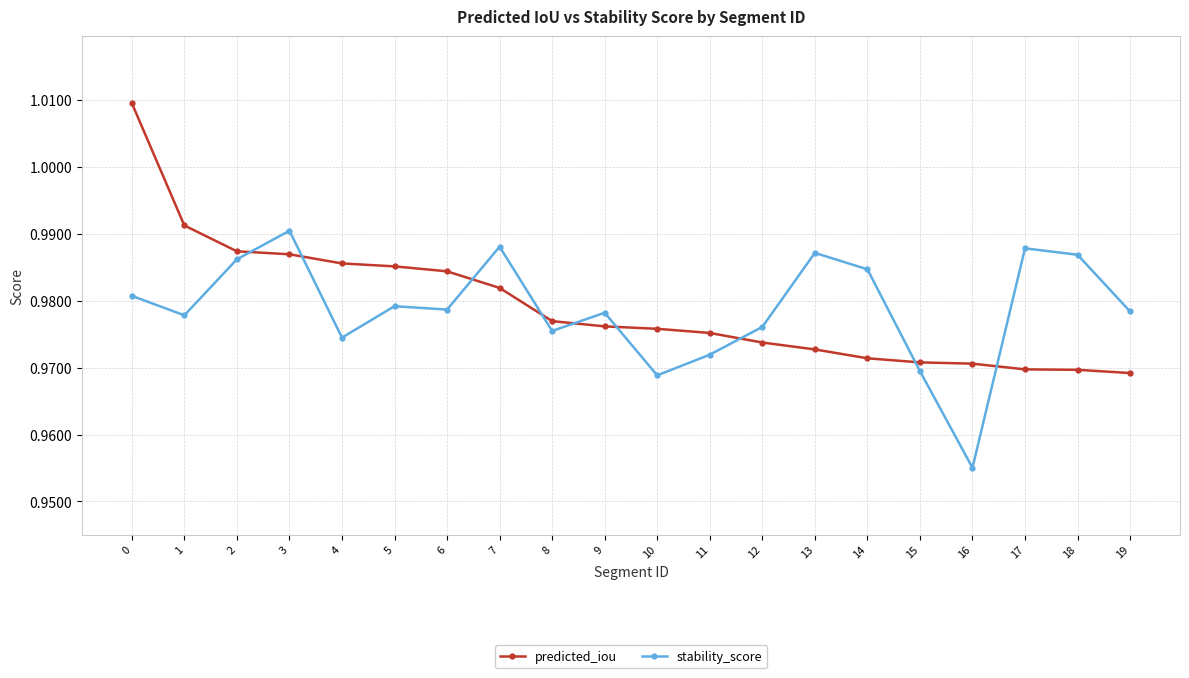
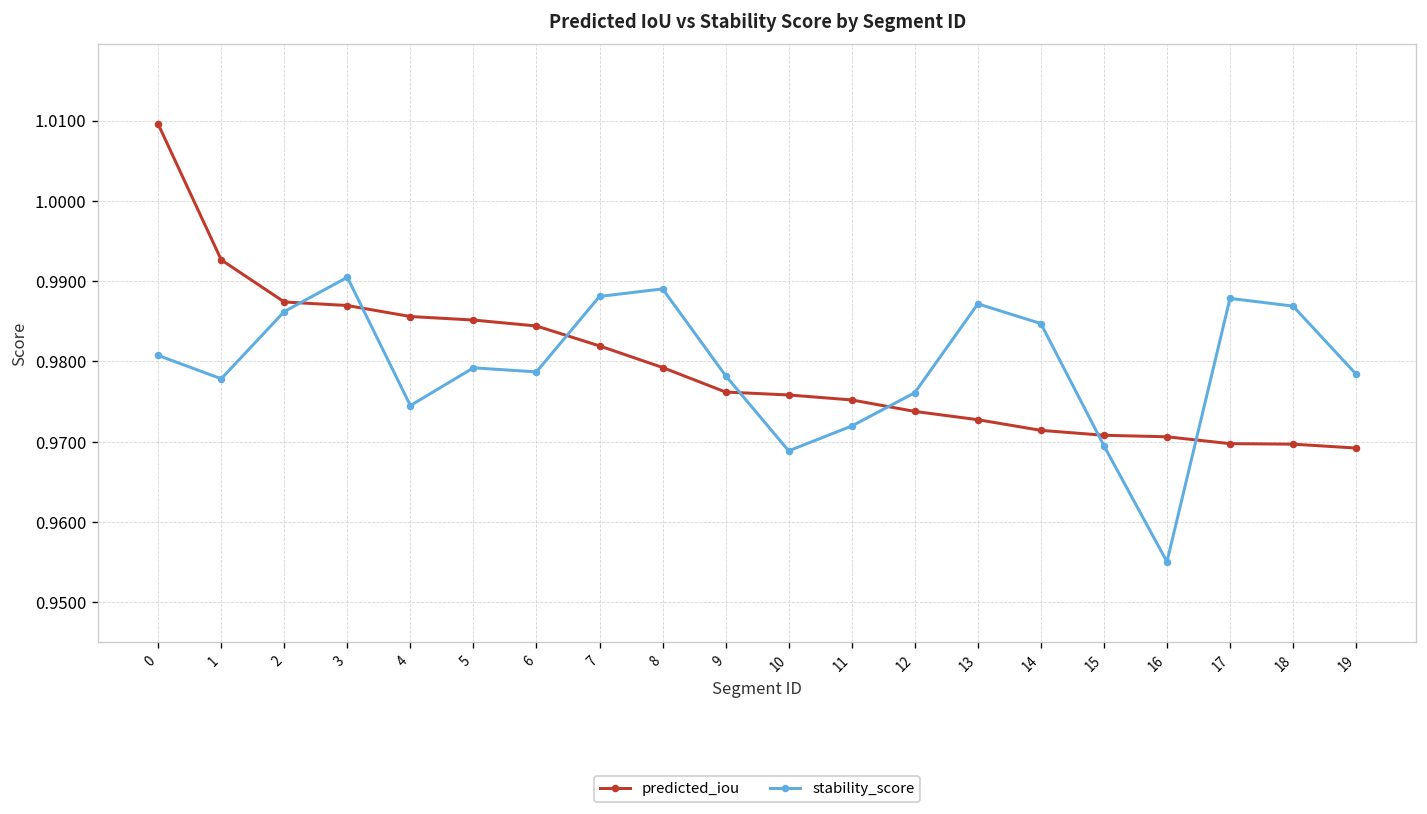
  {
    "predicted_iou": {
      "0": 1.010,
-     "1": 0.991,
+     "1": 0.993,
      "2": 0.987,
      "3": 0.987,
      "4": 0.986,
      "5": 0.985,
      "6": 0.984,
      "7": 0.982,
-     "8": 0.977,
+     "8": 0.979,
      "9": 0.976,
      "10": 0.976,
      "11": 0.975,
      "12": 0.974,
      "13": 0.973,
      "14": 0.971,
      "15": 0.971,
      "16": 0.971,
      "17": 0.970,
      "18": 0.970,
      "19": 0.969
    },
    "stability_score": {
      "0": 0.981,
      "1": 0.978,
      "2": 0.986,
      "3": 0.990,
      "4": 0.974,
      "5": 0.979,
      "6": 0.979,
      "7": 0.988,
-     "8": 0.975,
+     "8": 0.989,
      "9": 0.978,
      "10": 0.969,
      "11": 0.972,
      "12": 0.976,
      "13": 0.987,
      "14": 0.985,
      "15": 0.969,
      "16": 0.955,
      "17": 0.988,
      "18": 0.987,
      "19": 0.978
    }
  }
